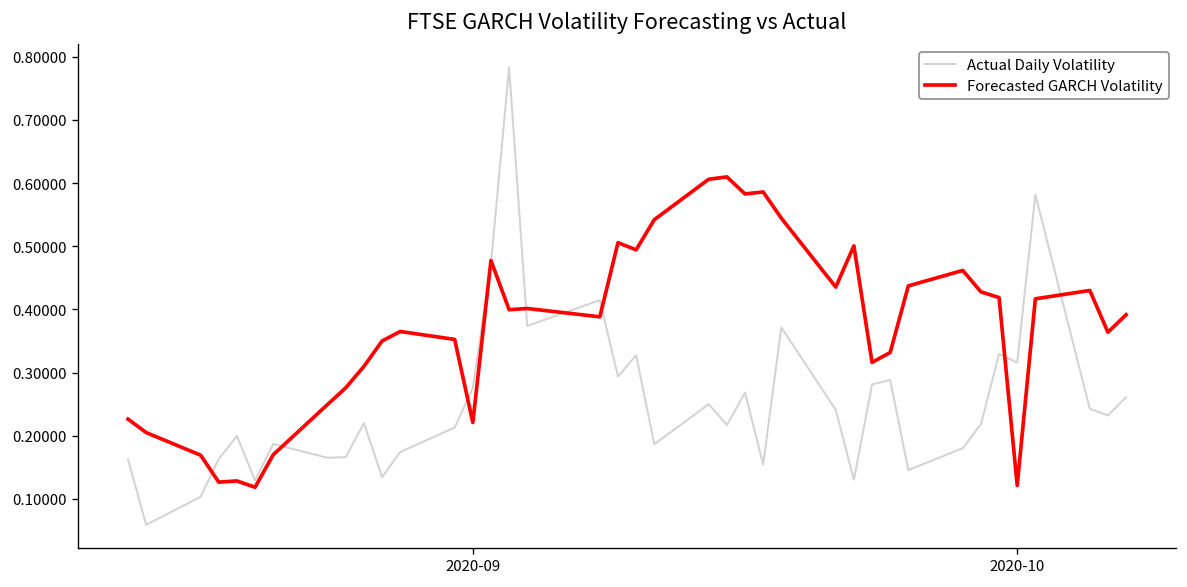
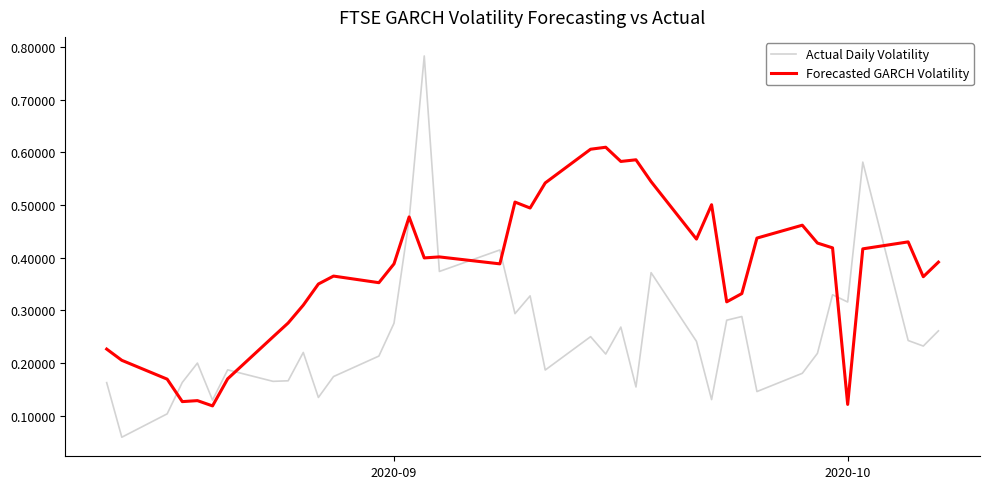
  {
    "Actual Daily Volatility": {
      "2020-09": 0.28,
      "2020-10": 0.32
    },
    "Forecasted GARCH Volatility": {
-     "2020-09": 0.22,
+     "2020-09": 0.39,
      "2020-10": 0.12
    }
  }
